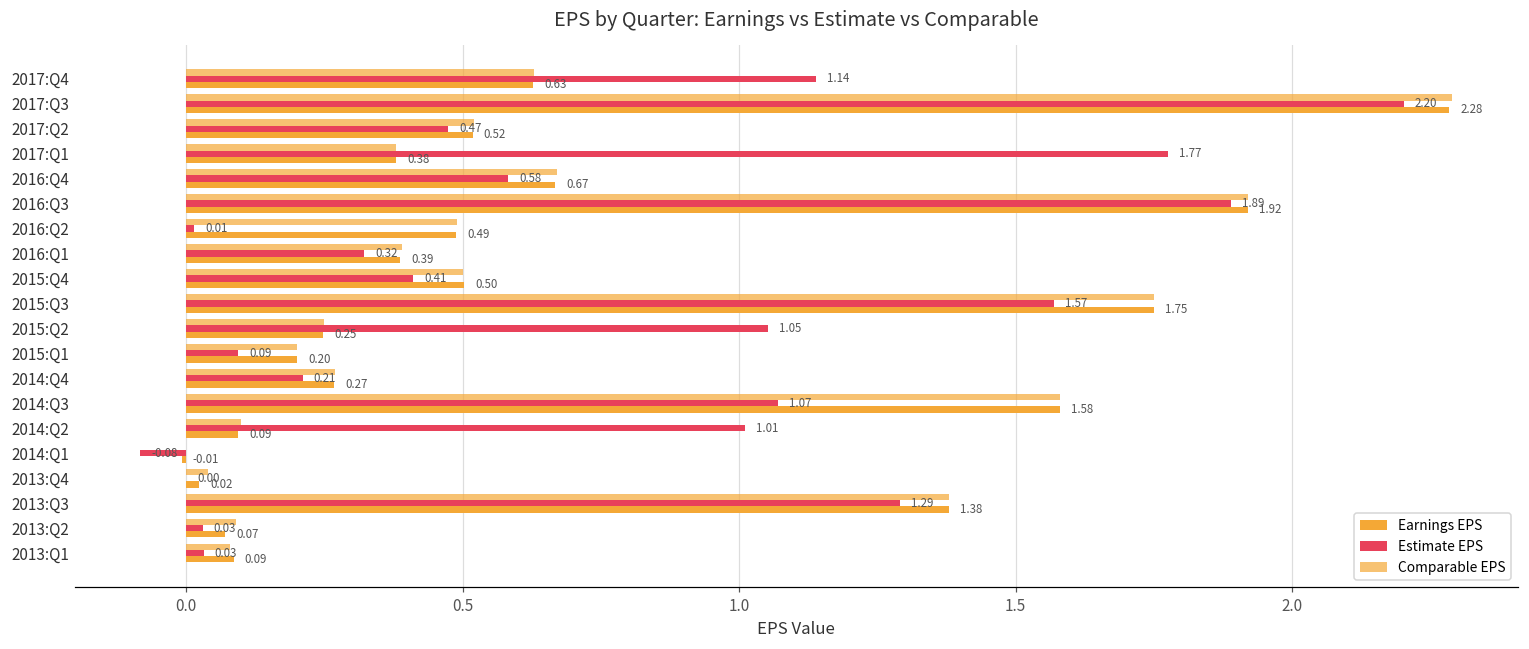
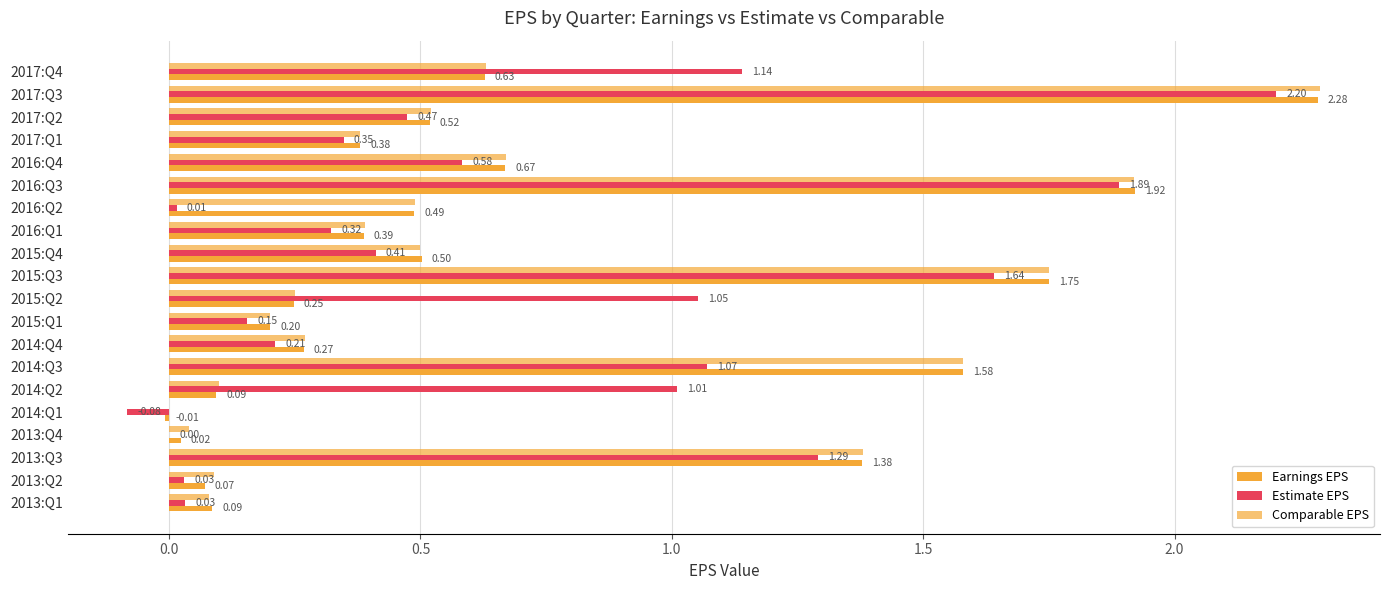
  {
    "Estimate EPS": {
      "2017:Q4": 1.14,
      "2017:Q3": 2.20,
      "2017:Q2": 0.47,
-     "2017:Q1": 1.77,
+     "2017:Q1": 0.35,
      "2016:Q4": 0.58,
      "2016:Q3": 1.89,
      "2016:Q2": 0.01,
      "2016:Q1": 0.32,
      "2015:Q4": 0.41,
-     "2015:Q3": 1.57,
+     "2015:Q3": 1.64,
      "2015:Q2": 1.05,
-     "2015:Q1": 0.09,
+     "2015:Q1": 0.15,
      "2014:Q4": 0.21,
      "2014:Q3": 1.07,
      "2014:Q2": 1.01,
      "2014:Q1": -0.08,
      "2013:Q3": 1.29,
      "2013:Q2": 0.03,
      "2013:Q1": 0.03
    }
  }
